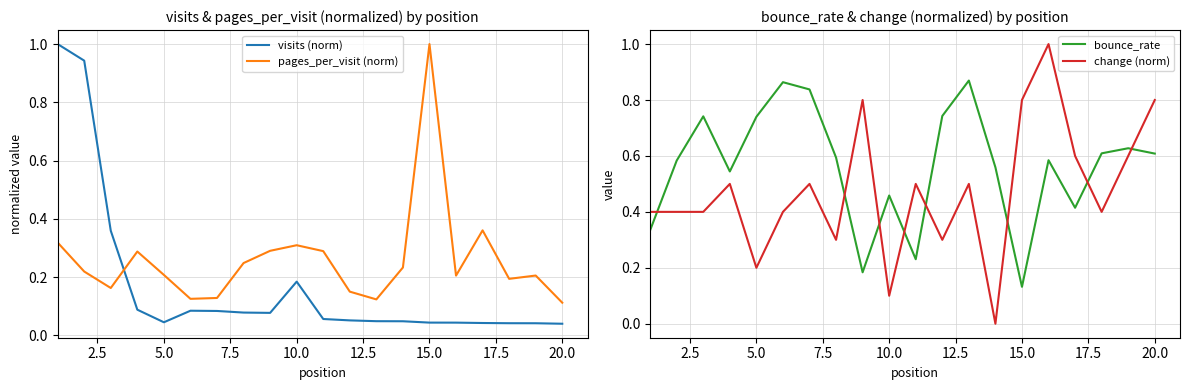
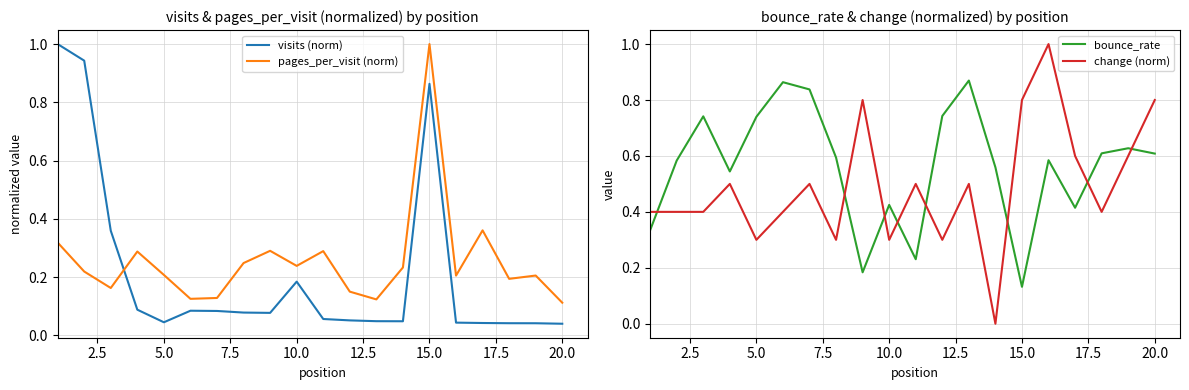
  {
    "visits & pages_per_visit (normalized) by position": {
      "visits (norm)": {
        "5.0": 0.04,
        "10.0": 0.18,
-       "15.0": 0.04,
+       "15.0": 0.86,
        "20.0": 0.04
      },
      "pages_per_visit (norm)": {
        "5.0": 0.21,
-       "10.0": 0.31,
+       "10.0": 0.24,
        "15.0": 1.00,
        "20.0": 0.11
      }
    },
    "bounce_rate & change (normalized) by position": {
      "bounce_rate": {
        "5.0": 0.74,
-       "10.0": 0.46,
+       "10.0": 0.42,
        "15.0": 0.13,
        "20.0": 0.61
      },
      "change (norm)": {
-       "5.0": 0.20,
-       "10.0": 0.10,
+       "5.0": 0.30,
+       "10.0": 0.30,
        "15.0": 0.80,
        "20.0": 0.80
      }
    }
  }
